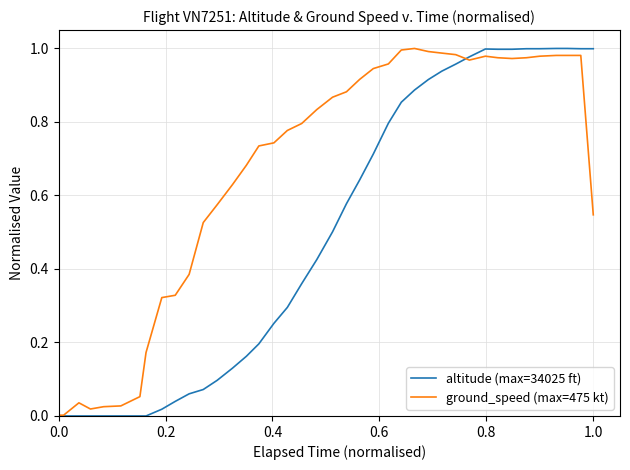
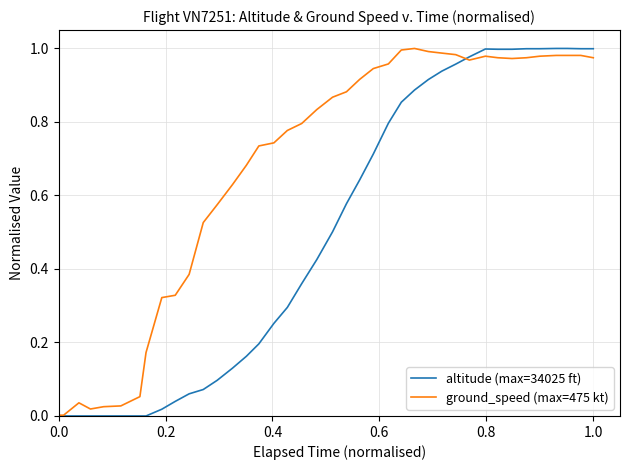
  {
    "altitude (max=34025 ft)": {
      "1.0": 1.00
    },
    "ground_speed (max=475 kt)": {
-     "1.0": 0.55
+     "1.0": 0.97
    }
  }
